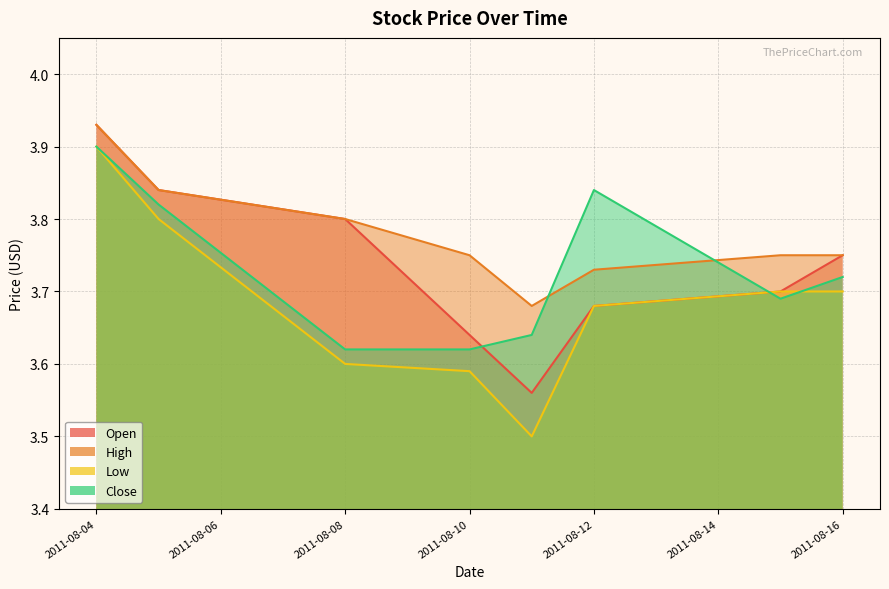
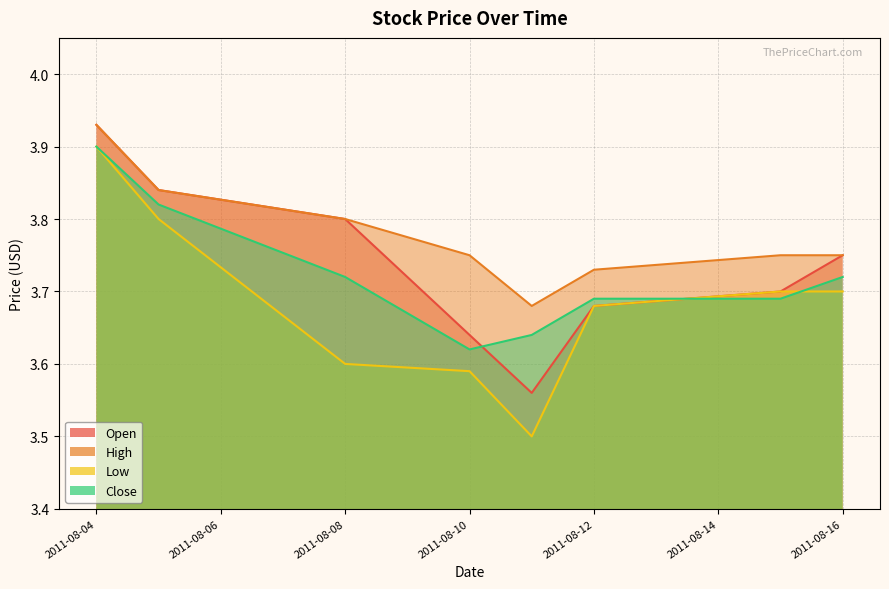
  {
    "Close": {
-     "2011-08-08": 3.62,
+     "2011-08-08": 3.72,
      "2011-08-10": 3.62,
-     "2011-08-12": 3.84,
+     "2011-08-12": 3.69,
      "2011-08-16": 3.72
    }
  }
